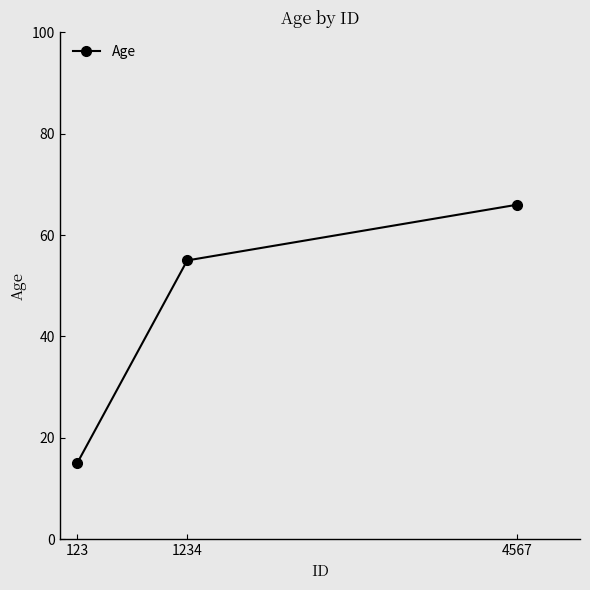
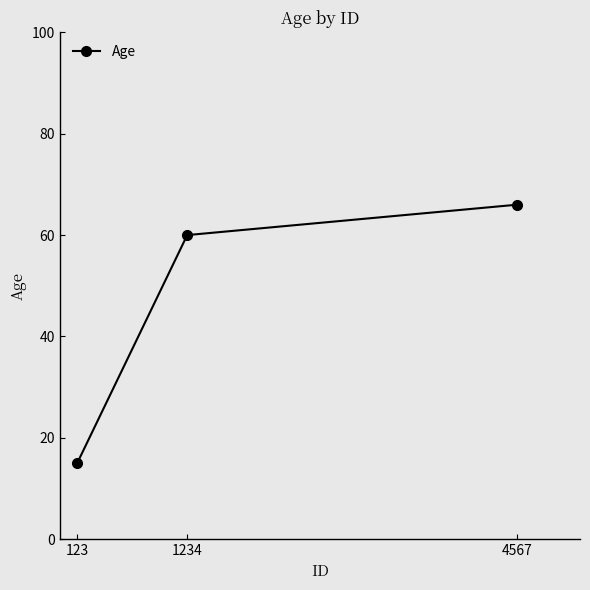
  {
    "123": 15,
-   "1234": 55,
+   "1234": 60,
    "4567": 66
  }
